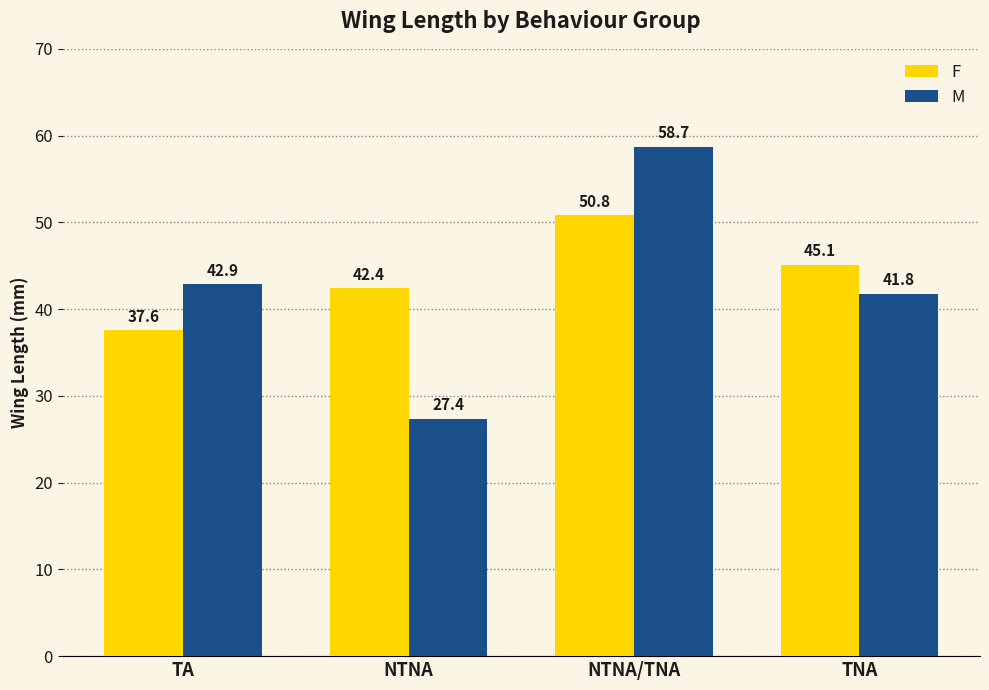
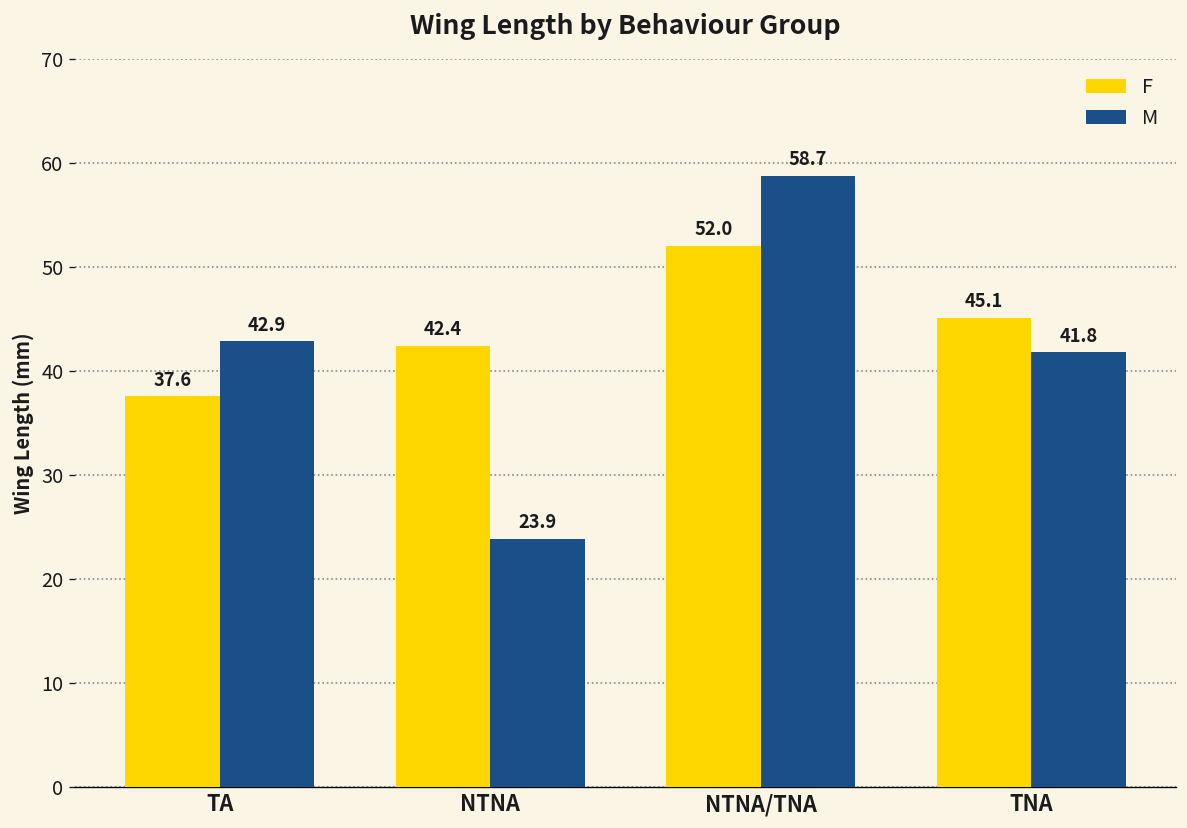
  {
    "F": {
      "TA": 37.6,
      "NTNA": 42.4,
-     "NTNA/TNA": 50.8,
+     "NTNA/TNA": 52.0,
      "TNA": 45.1
    },
    "M": {
      "TA": 42.9,
-     "NTNA": 27.4,
+     "NTNA": 23.9,
      "NTNA/TNA": 58.7,
      "TNA": 41.8
    }
  }
